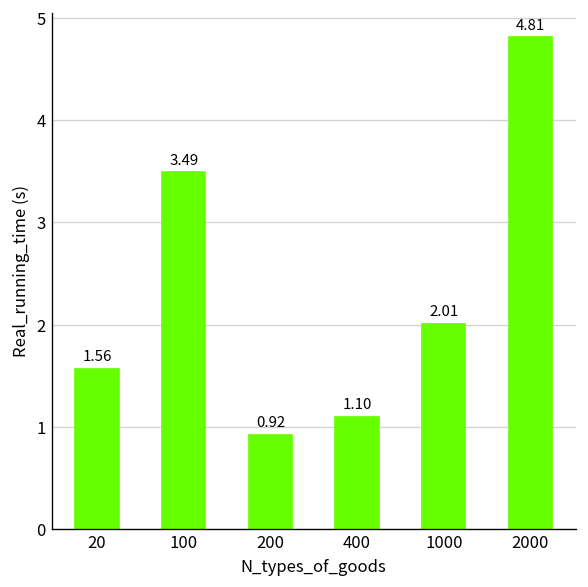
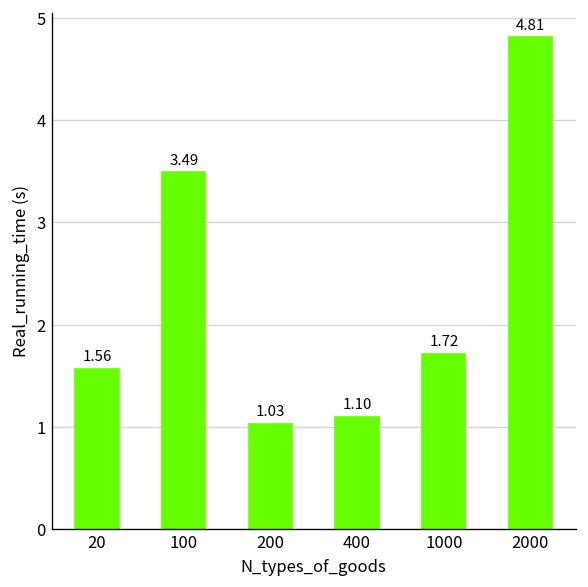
  {
    "20": 1.56,
    "100": 3.49,
-   "200": 0.92,
+   "200": 1.03,
    "400": 1.10,
-   "1000": 2.01,
+   "1000": 1.72,
    "2000": 4.81
  }
